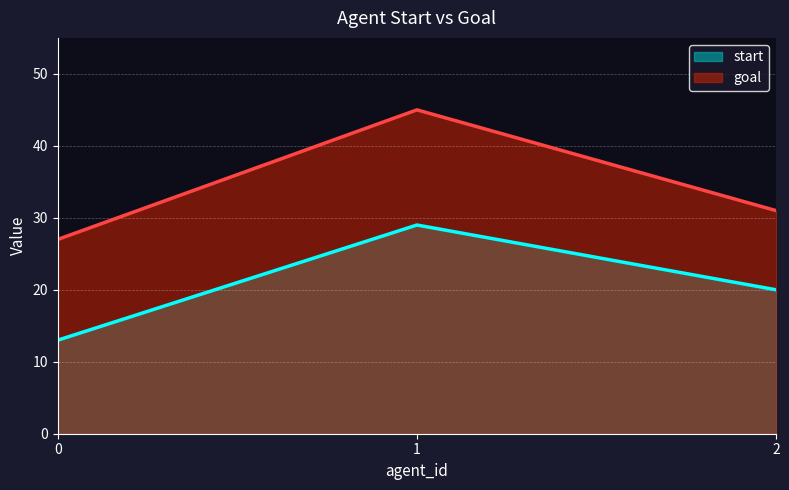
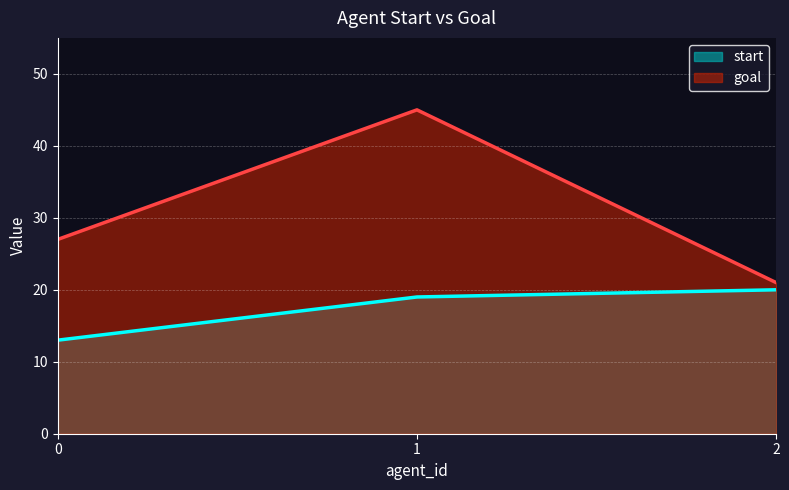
  {
    "start": {
      "0": 13,
-     "1": 29,
+     "1": 19,
      "2": 20
    },
    "goal": {
      "0": 27,
      "1": 45,
-     "2": 31
+     "2": 21
    }
  }
